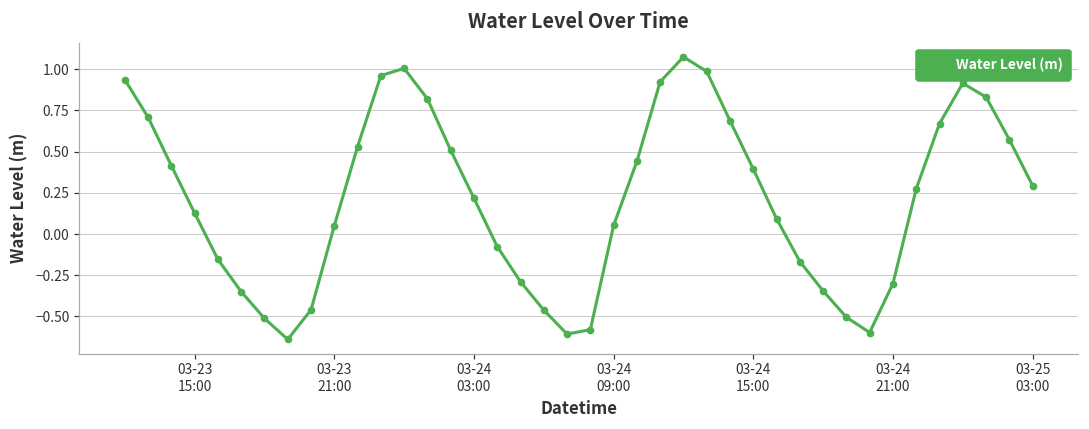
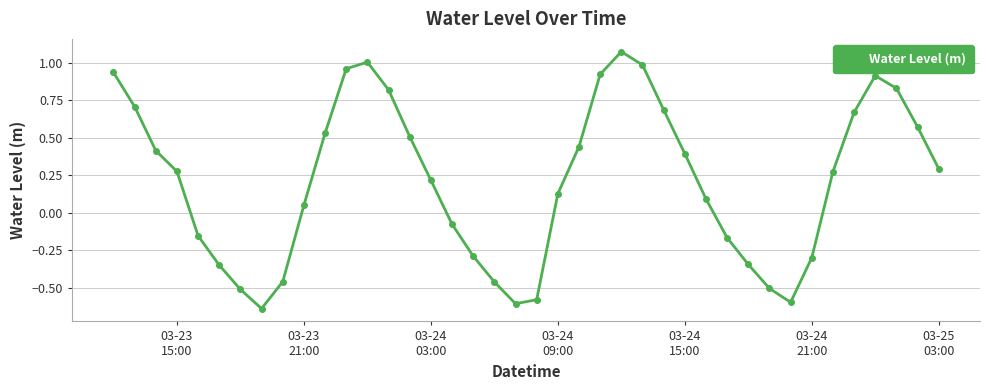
  {
-   "03-23 15:00": 0.13,
+   "03-23 15:00": 0.28,
    "03-23 21:00": 0.05,
    "03-24 03:00": 0.22,
-   "03-24 09:00": 0.05,
+   "03-24 09:00": 0.13,
    "03-24 15:00": 0.39,
    "03-24 21:00": -0.30,
    "03-25 03:00": 0.29
  }
